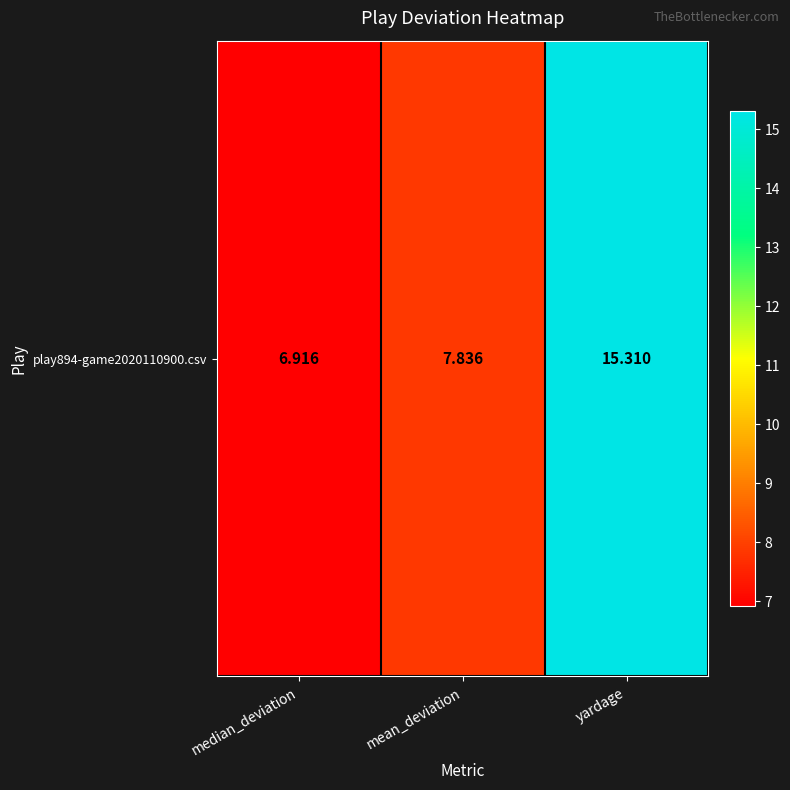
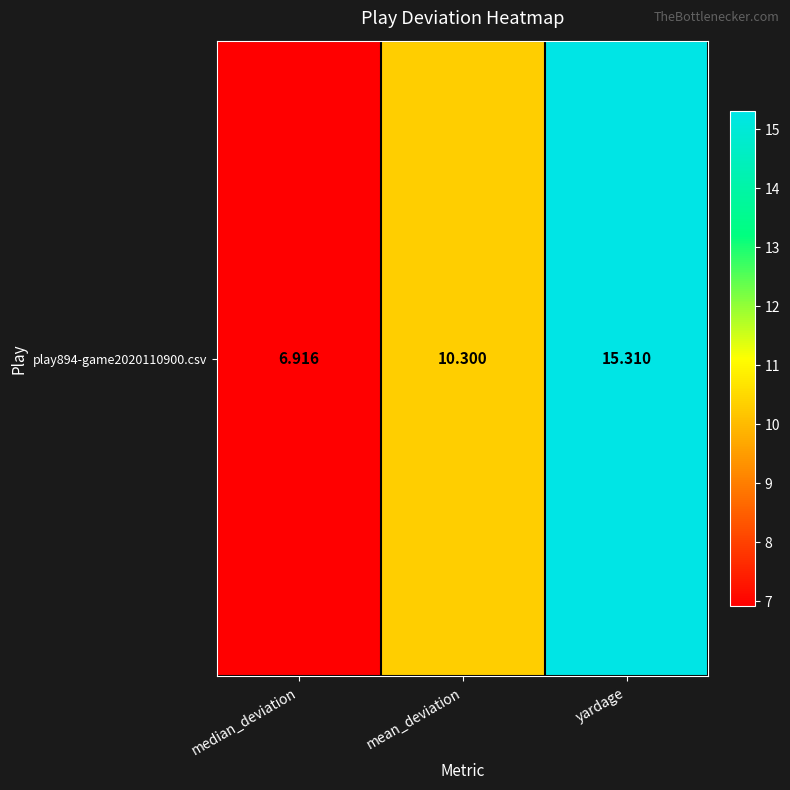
  {
    "play894-game2020110900.csv": {
      "median_deviation": 6.916,
-     "mean_deviation": 7.836,
+     "mean_deviation": 10.300,
      "yardage": 15.310
    }
  }
